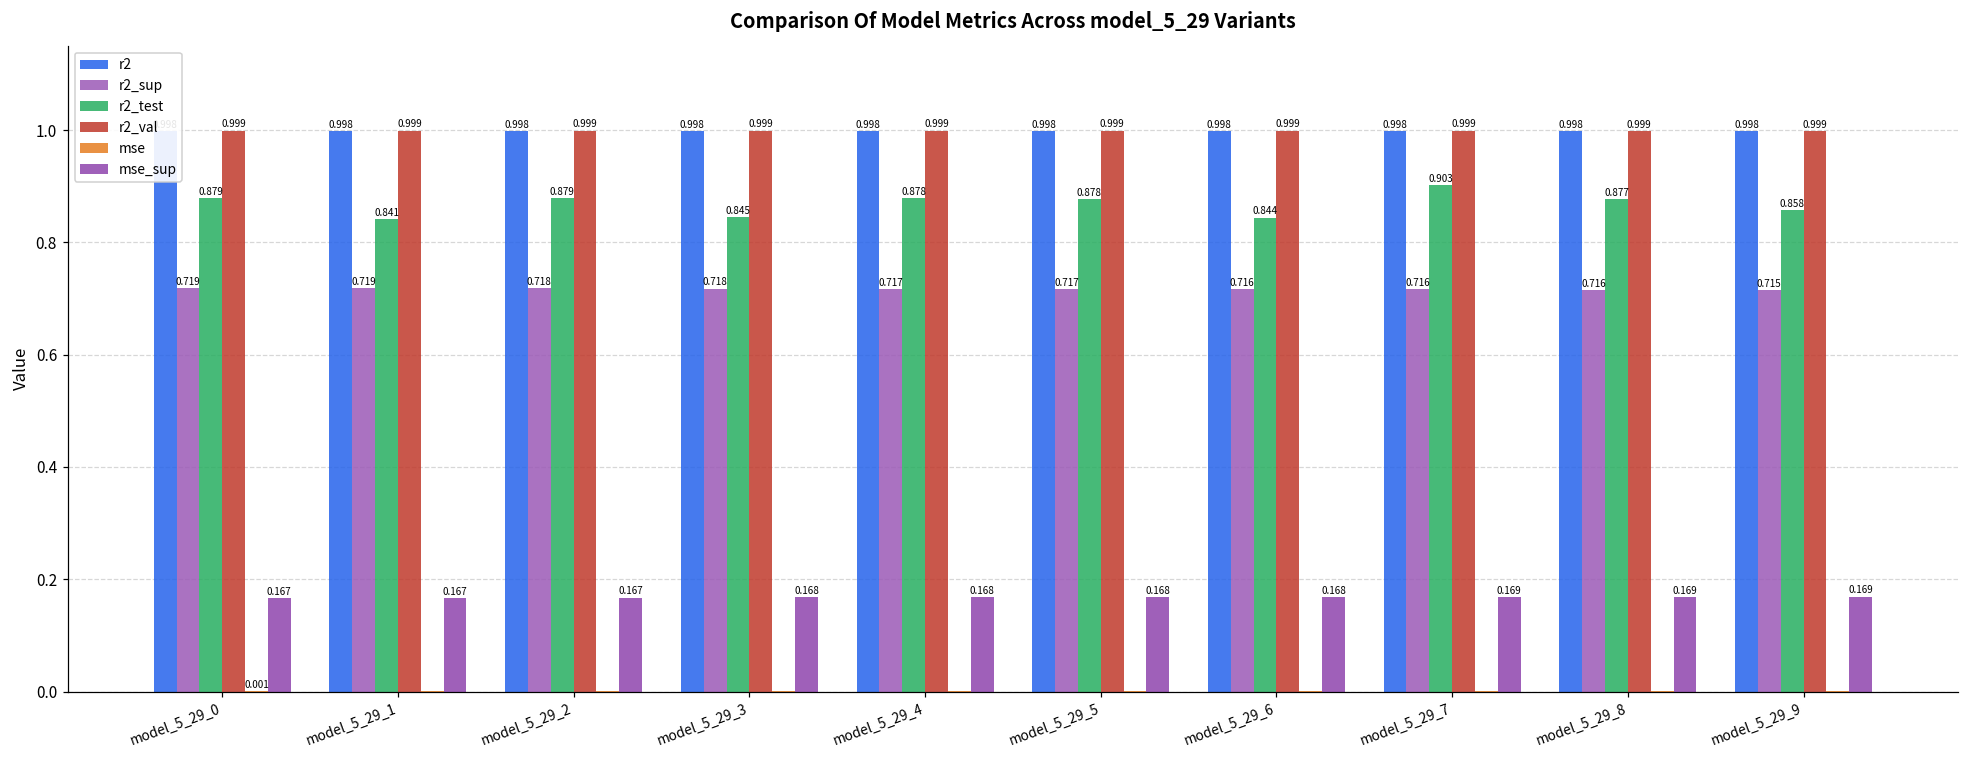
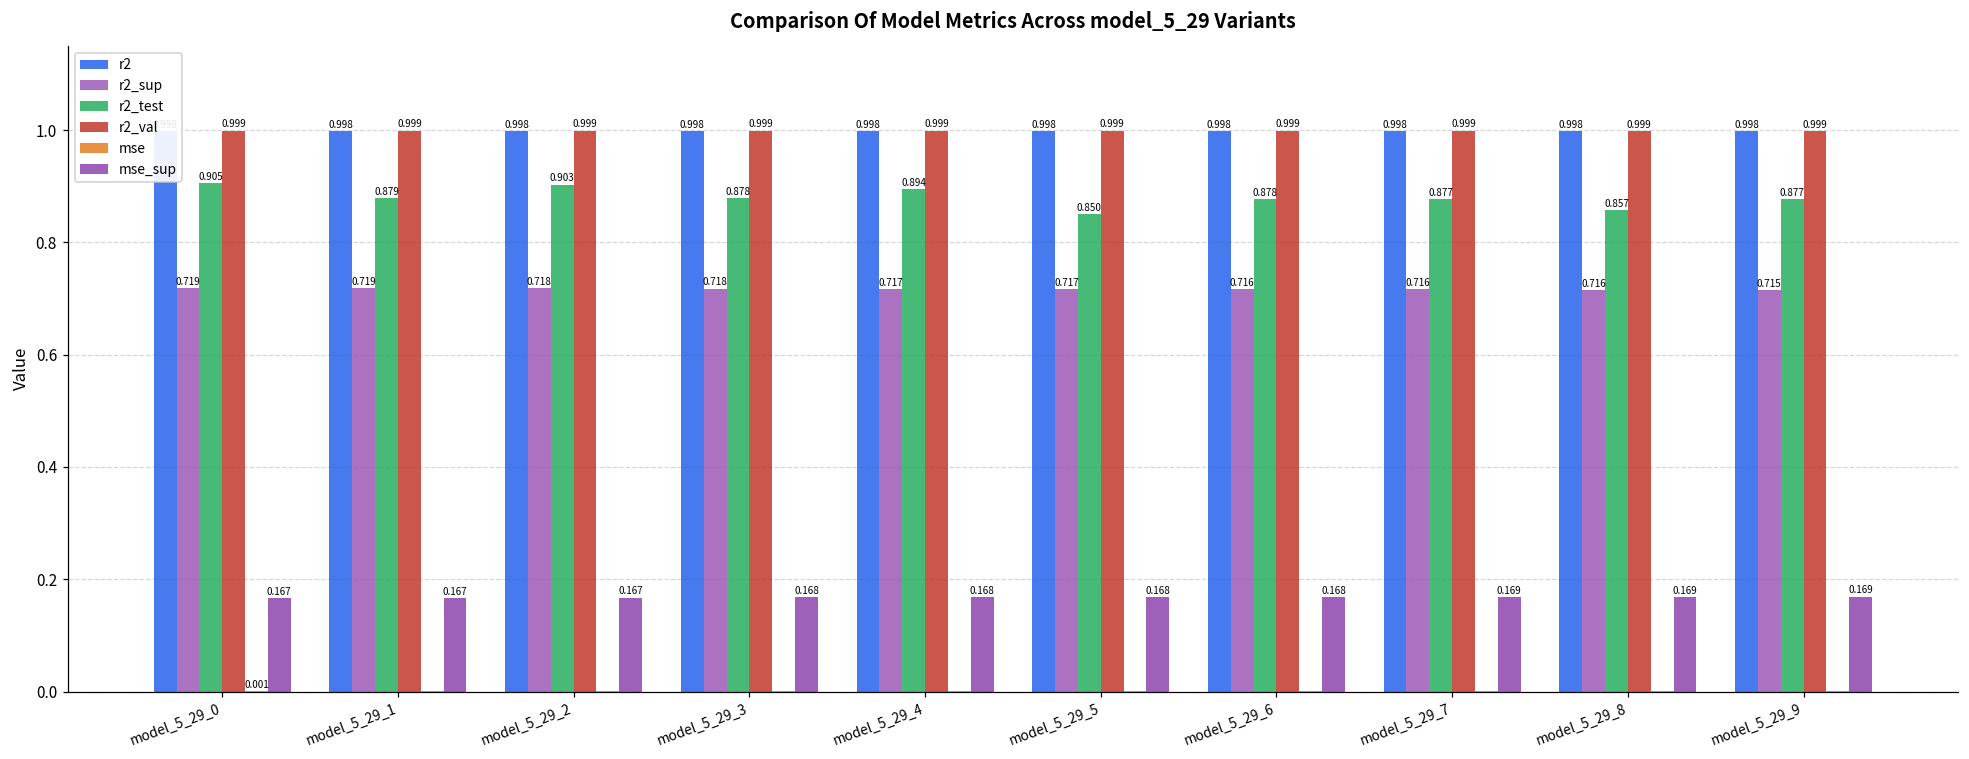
  {
    "r2": {
      "model_5_29_1": 0.998,
      "model_5_29_2": 0.998,
      "model_5_29_3": 0.998,
      "model_5_29_4": 0.998,
      "model_5_29_5": 0.998,
      "model_5_29_6": 0.998,
      "model_5_29_7": 0.998,
      "model_5_29_8": 0.998,
      "model_5_29_9": 0.998
    },
    "r2_test": {
-     "model_5_29_0": 0.879,
-     "model_5_29_1": 0.841,
-     "model_5_29_2": 0.879,
-     "model_5_29_3": 0.845,
-     "model_5_29_4": 0.878,
-     "model_5_29_5": 0.878,
-     "model_5_29_6": 0.844,
-     "model_5_29_7": 0.903,
-     "model_5_29_8": 0.877,
-     "model_5_29_9": 0.858
+     "model_5_29_0": 0.905,
+     "model_5_29_1": 0.879,
+     "model_5_29_2": 0.903,
+     "model_5_29_3": 0.878,
+     "model_5_29_4": 0.894,
+     "model_5_29_5": 0.850,
+     "model_5_29_6": 0.878,
+     "model_5_29_7": 0.877,
+     "model_5_29_8": 0.857,
+     "model_5_29_9": 0.877
    },
    "r2_val": {
      "model_5_29_0": 0.999,
      "model_5_29_1": 0.999,
      "model_5_29_2": 0.999,
      "model_5_29_3": 0.999,
      "model_5_29_4": 0.999,
      "model_5_29_5": 0.999,
      "model_5_29_6": 0.999,
      "model_5_29_7": 0.999,
      "model_5_29_8": 0.999,
      "model_5_29_9": 0.999
    },
    "mse": {
      "model_5_29_0": 0.001
    }
  }
